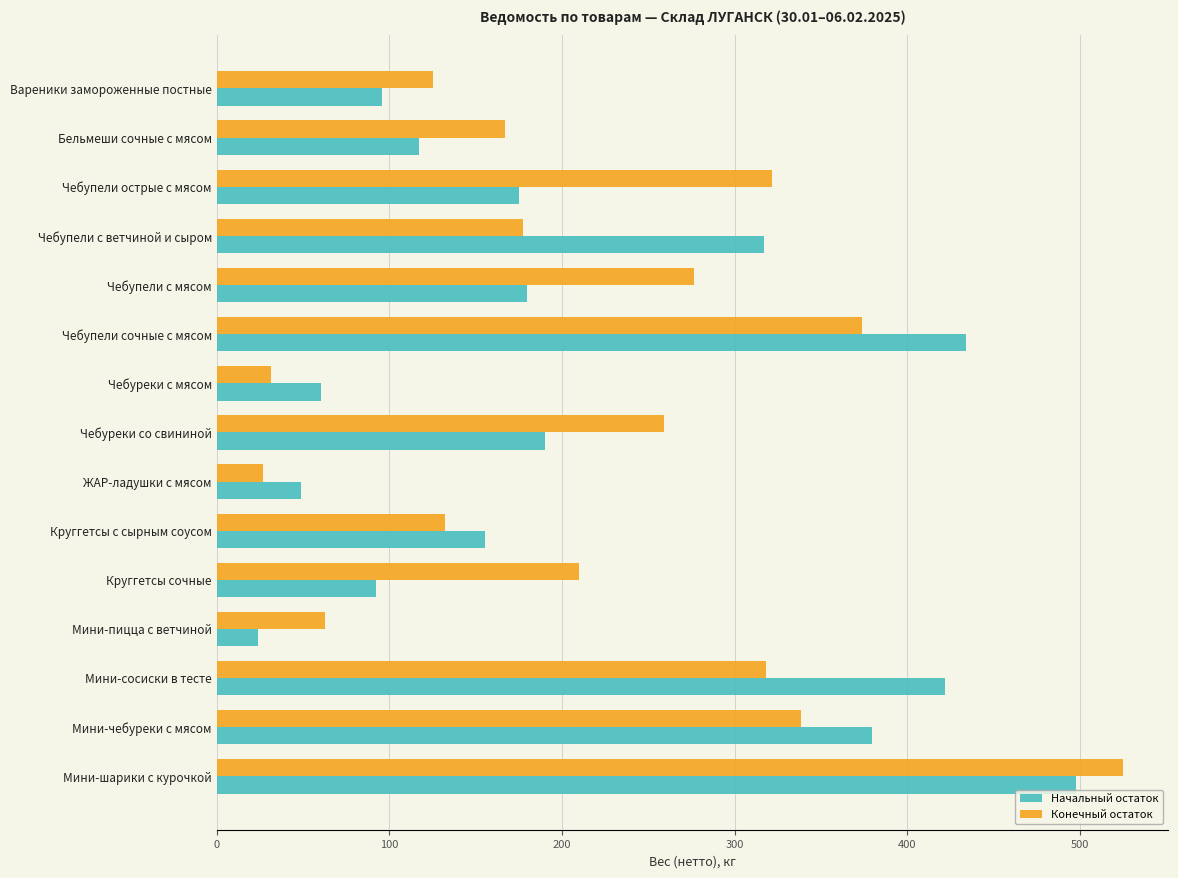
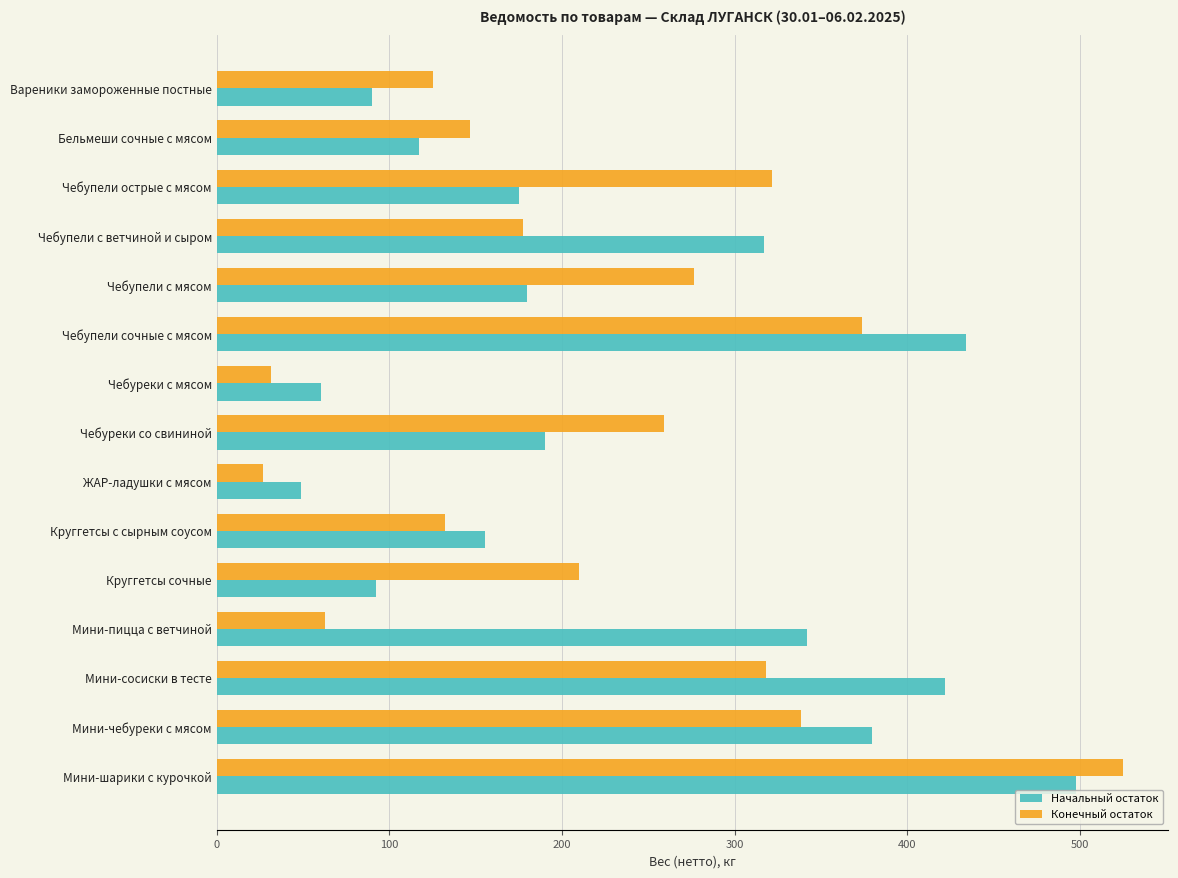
  {
    "Начальный остаток": {
-     "Вареники замороженные постные": 96,
+     "Вареники замороженные постные": 90,
      "Бельмеши сочные с мясом": 117,
      "Чебупели острые с мясом": 175,
      "Чебупели с ветчиной и сыром": 317,
      "Чебупели с мясом": 180,
      "Чебупели сочные с мясом": 434,
      "Чебуреки с мясом": 60,
      "Чебуреки со свининой": 190,
      "ЖАР-ладушки с мясом": 49,
      "Круггетсы с сырным соусом": 156,
      "Круггетсы сочные": 92,
-     "Мини-пицца с ветчиной": 24,
+     "Мини-пицца с ветчиной": 342,
      "Мини-сосиски в тесте": 422,
      "Мини-чебуреки с мясом": 380,
      "Мини-шарики с курочкой": 498
    },
    "Конечный остаток": {
      "Вареники замороженные постные": 125,
-     "Бельмеши сочные с мясом": 167,
+     "Бельмеши сочные с мясом": 147,
      "Чебупели острые с мясом": 322,
      "Чебупели с ветчиной и сыром": 178,
      "Чебупели с мясом": 276,
      "Чебупели сочные с мясом": 374,
      "Чебуреки с мясом": 32,
      "Чебуреки со свининой": 259,
      "ЖАР-ладушки с мясом": 27,
      "Круггетсы с сырным соусом": 132,
      "Круггетсы сочные": 210,
      "Мини-пицца с ветчиной": 63,
      "Мини-сосиски в тесте": 318,
      "Мини-чебуреки с мясом": 338,
      "Мини-шарики с курочкой": 525
    }
  }
